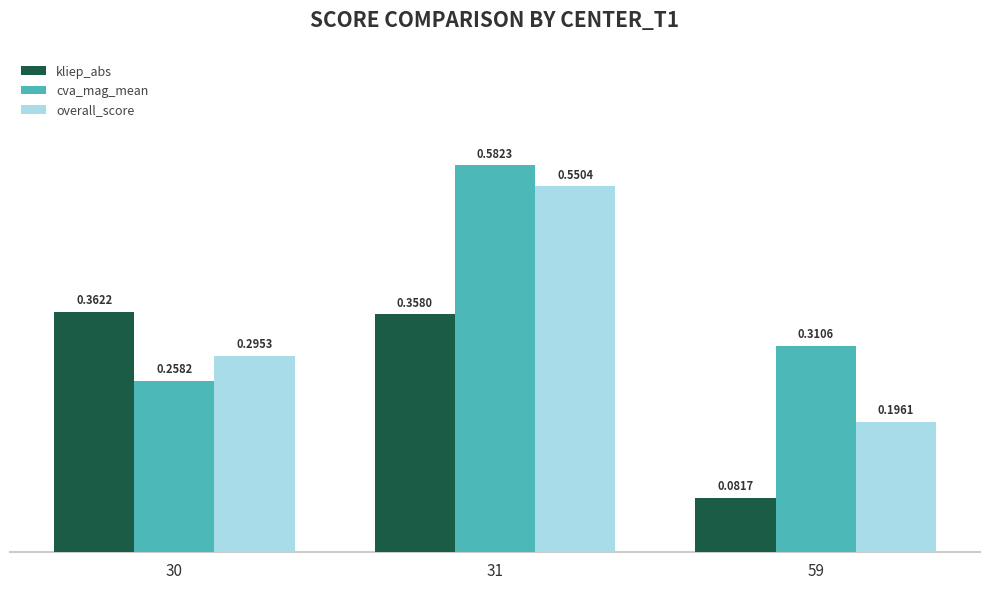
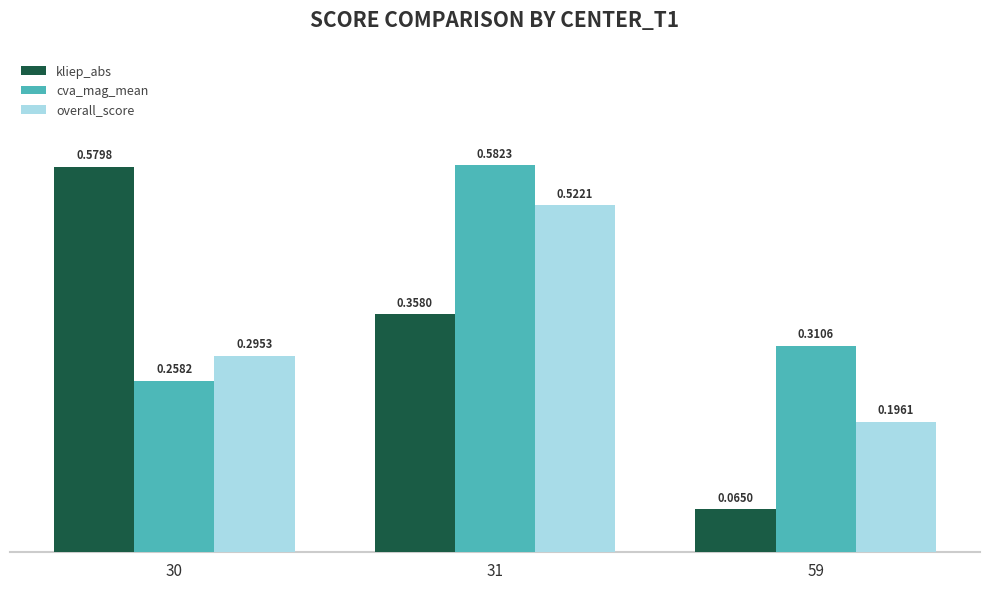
  {
    "kliep_abs": {
-     "30": 0.3622,
+     "30": 0.5798,
      "31": 0.3580,
-     "59": 0.0817
+     "59": 0.0650
    },
    "cva_mag_mean": {
      "30": 0.2582,
      "31": 0.5823,
      "59": 0.3106
    },
    "overall_score": {
      "30": 0.2953,
-     "31": 0.5504,
+     "31": 0.5221,
      "59": 0.1961
    }
  }
